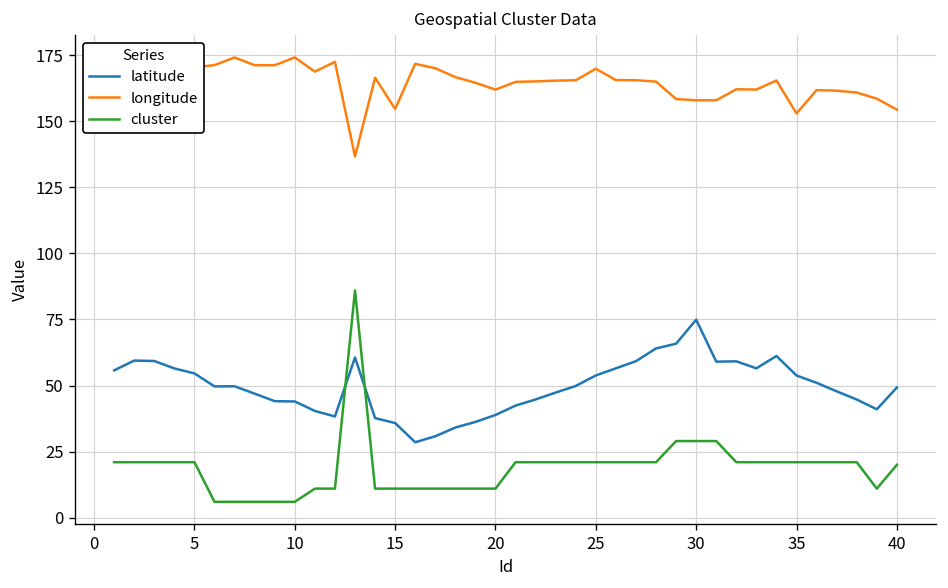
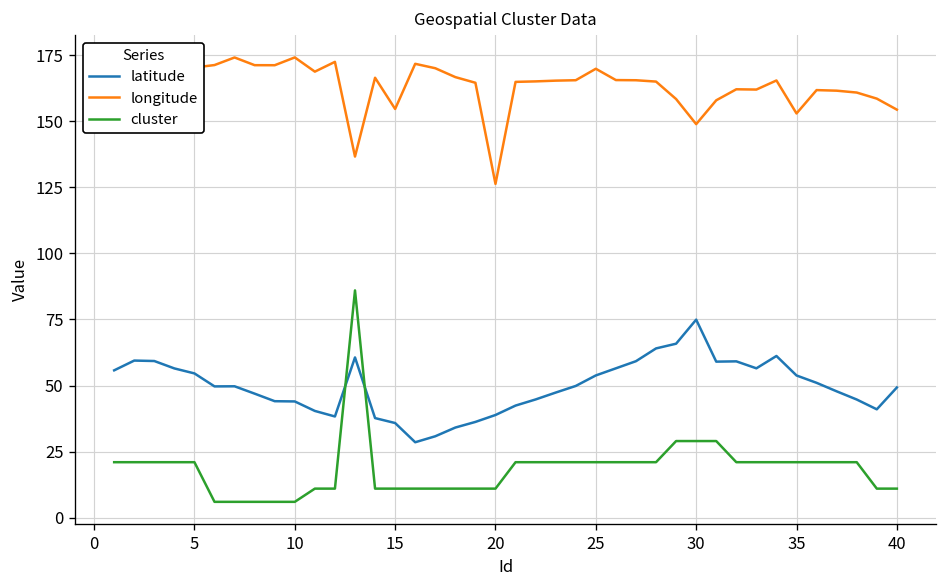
  {
    "latitude": {
      "5": 55,
      "10": 44,
      "15": 36,
      "20": 39,
      "25": 54,
      "30": 75,
      "35": 54,
      "40": 49
    },
    "longitude": {
      "10": 174,
      "15": 155,
-     "20": 162,
+     "20": 126,
      "25": 170,
-     "30": 158,
+     "30": 149,
      "35": 153,
      "40": 154
    },
    "cluster": {
      "5": 21,
      "10": 6,
      "15": 11,
      "20": 11,
      "25": 21,
      "30": 29,
      "35": 21,
-     "40": 20
+     "40": 11
    }
  }
